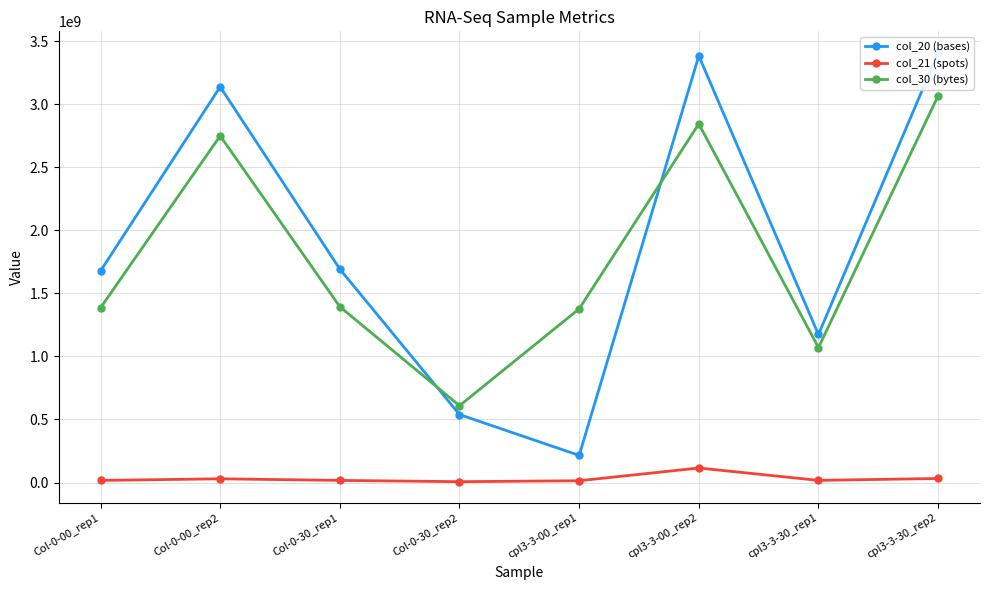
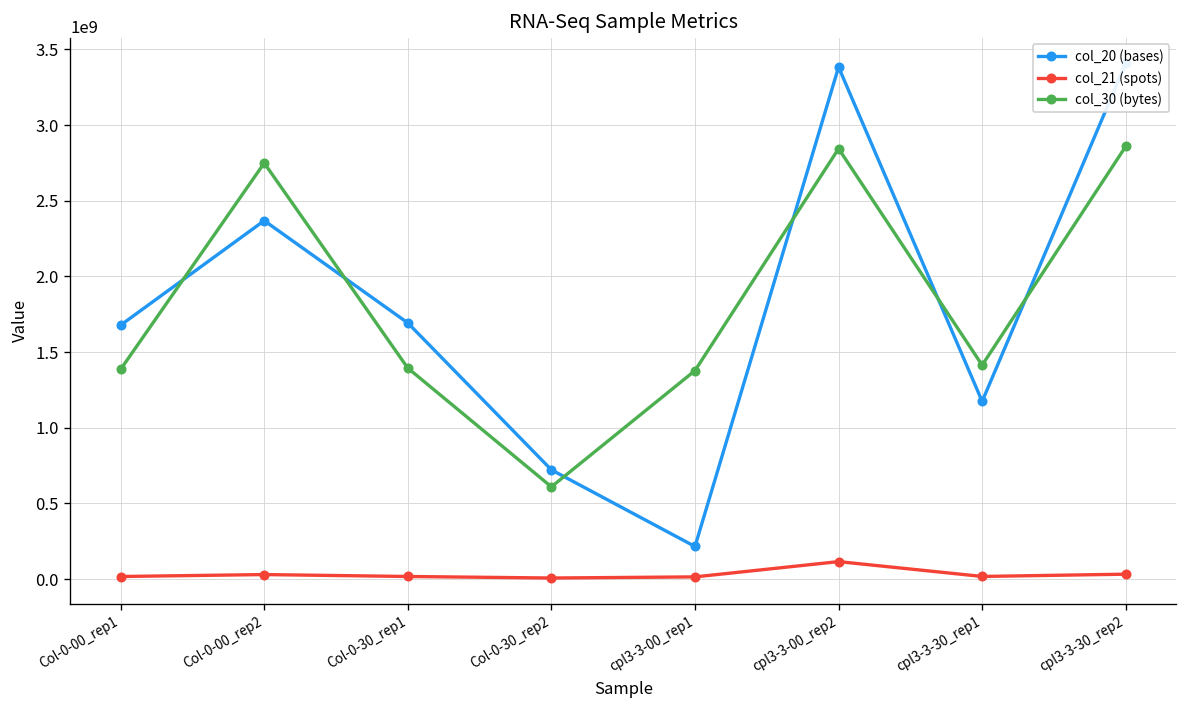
  {
    "col_20 (bases)": {
      "Col-0-00_rep1": 1680000000,
-     "Col-0-00_rep2": 3140000000,
+     "Col-0-00_rep2": 2370000000,
      "Col-0-30_rep1": 1690000000,
-     "Col-0-30_rep2": 540000000,
+     "Col-0-30_rep2": 720000000,
      "cpl3-3-00_rep1": 220000000,
      "cpl3-3-00_rep2": 3380000000,
      "cpl3-3-30_rep1": 1170000000
    },
    "col_21 (spots)": {
      "Col-0-00_rep1": 20000000,
      "Col-0-00_rep2": 30000000,
      "Col-0-30_rep1": 20000000,
      "Col-0-30_rep2": 10000000,
      "cpl3-3-00_rep1": 10000000,
      "cpl3-3-00_rep2": 120000000,
      "cpl3-3-30_rep1": 20000000,
      "cpl3-3-30_rep2": 30000000
    },
    "col_30 (bytes)": {
      "Col-0-00_rep1": 1390000000,
      "Col-0-00_rep2": 2750000000,
      "Col-0-30_rep1": 1390000000,
      "Col-0-30_rep2": 610000000,
      "cpl3-3-00_rep1": 1380000000,
      "cpl3-3-00_rep2": 2840000000,
-     "cpl3-3-30_rep1": 1070000000,
-     "cpl3-3-30_rep2": 3070000000
+     "cpl3-3-30_rep1": 1410000000,
+     "cpl3-3-30_rep2": 2860000000
    }
  }
